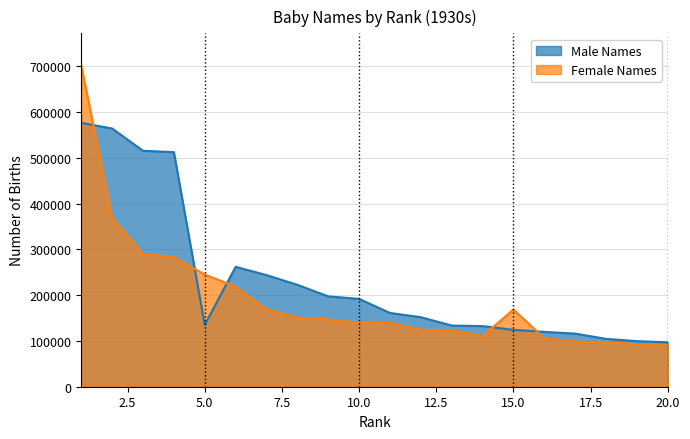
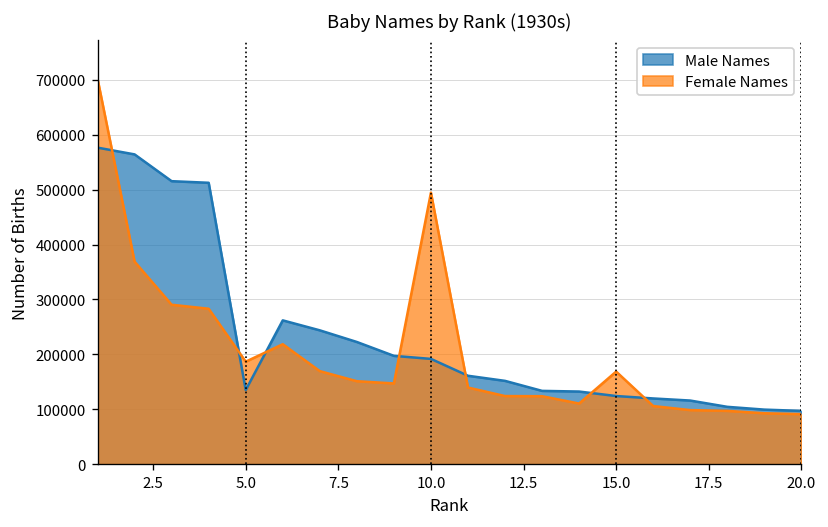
  {
    "Male Names": {
      "5.0": 140000,
      "10.0": 190000,
      "15.0": 120000,
      "20.0": 100000
    },
    "Female Names": {
-     "5.0": 250000,
-     "10.0": 140000,
+     "5.0": 190000,
+     "10.0": 490000,
      "15.0": 170000,
      "20.0": 90000
    }
  }
